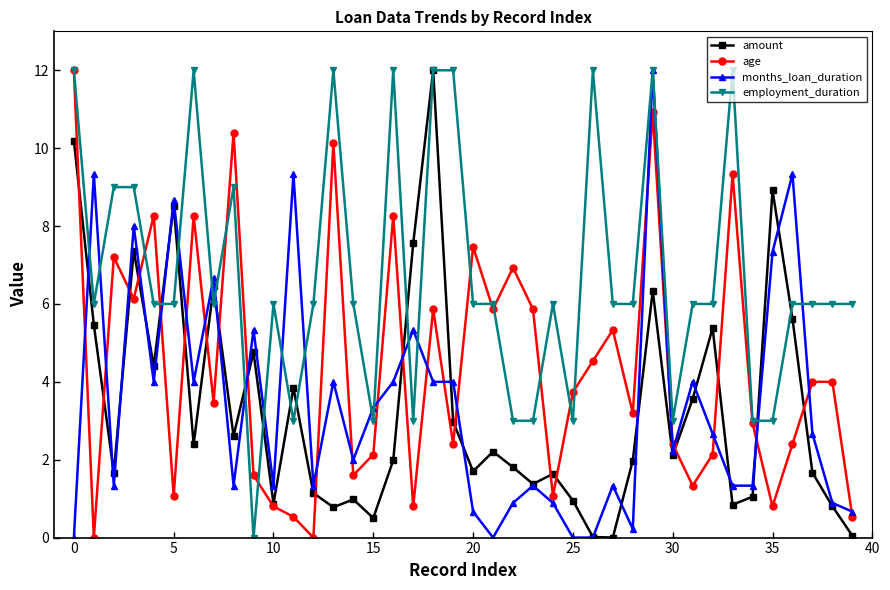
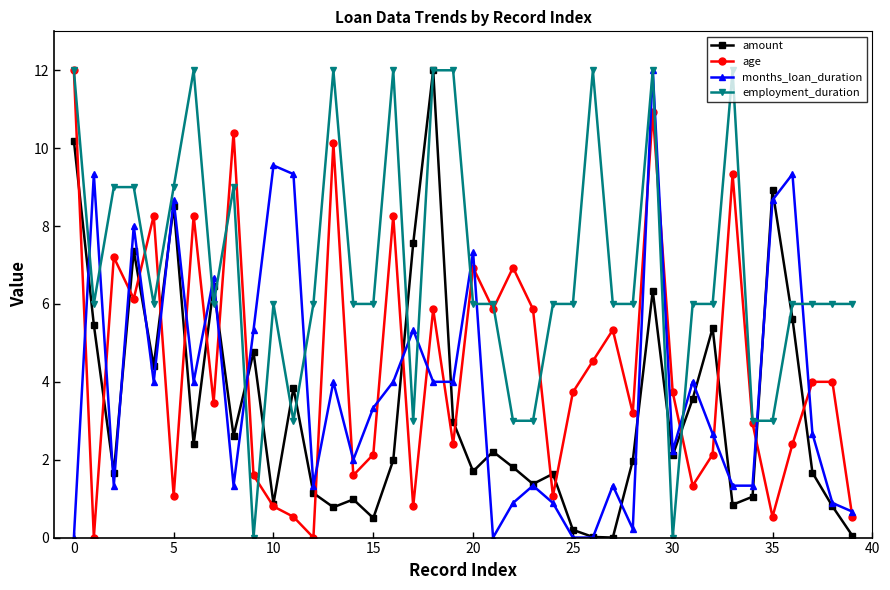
  {
    "amount": {
      "0": 10.2,
      "5": 8.5,
      "10": 0.9,
      "15": 0.5,
      "20": 1.7,
-     "25": 1.0,
+     "25": 0.2,
      "30": 2.1,
      "35": 8.9
    },
    "age": {
      "5": 1.1,
      "10": 0.8,
      "15": 2.1,
-     "20": 7.5,
+     "20": 6.9,
      "25": 3.7,
-     "30": 2.4,
-     "35": 0.8
+     "30": 3.7,
+     "35": 0.5
    },
    "months_loan_duration": {
      "0": 0.0,
      "5": 8.7,
-     "10": 1.3,
+     "10": 9.6,
      "15": 3.3,
-     "20": 0.7,
+     "20": 7.3,
      "25": 0.0,
      "30": 2.2,
-     "35": 7.3
+     "35": 8.7
    },
    "employment_duration": {
-     "5": 6.0,
+     "5": 9.0,
      "10": 6.0,
-     "15": 3.0,
+     "15": 6.0,
      "20": 6.0,
-     "25": 3.0,
-     "30": 3.0,
+     "25": 6.0,
+     "30": 0.0,
      "35": 3.0
    }
  }
